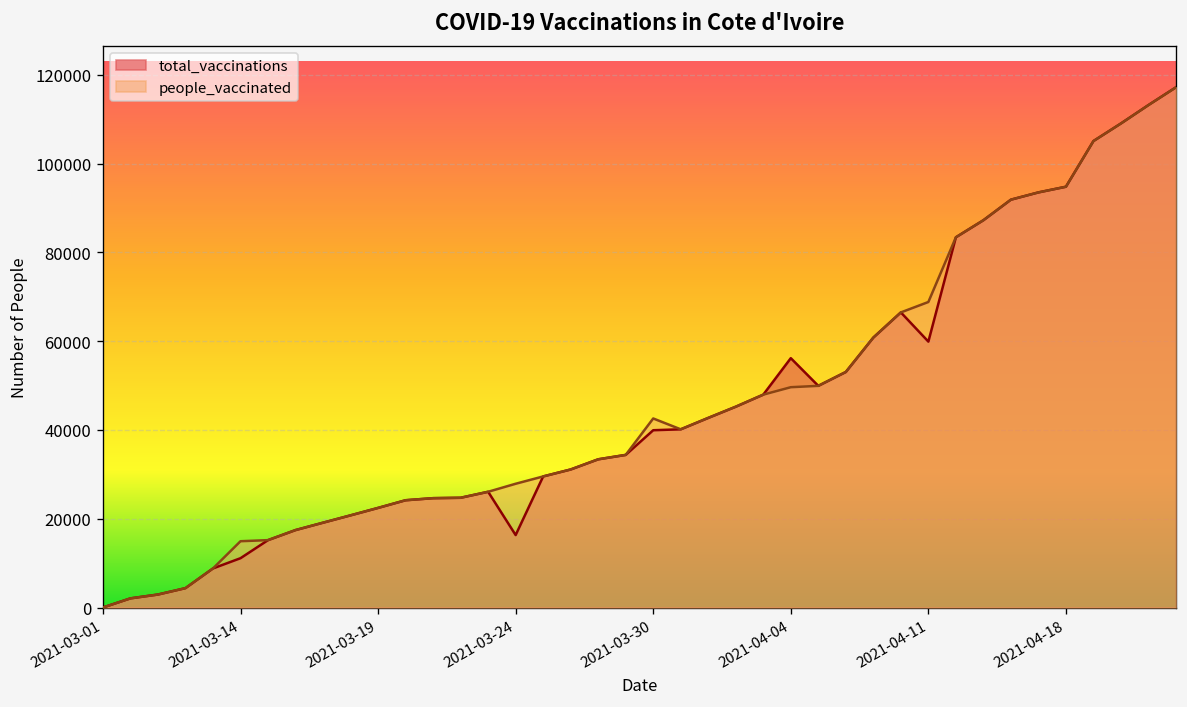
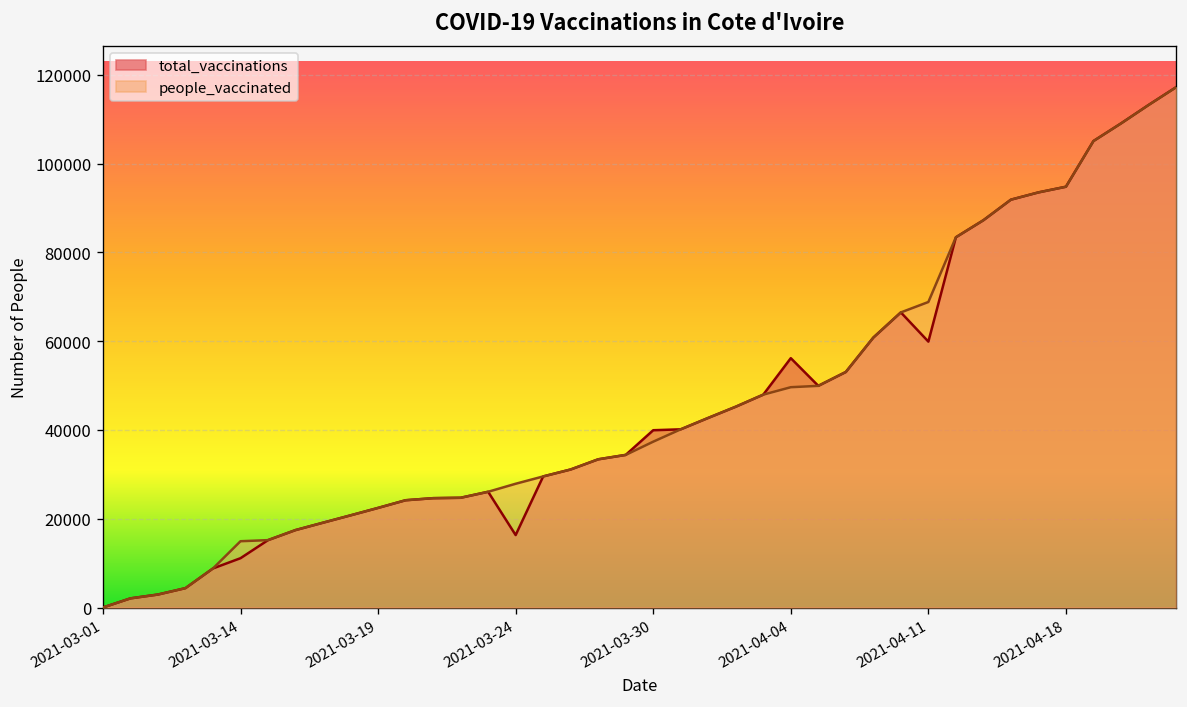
  {
    "total_vaccinations": {
      "2021-03-14": 11000,
      "2021-03-24": 16000,
      "2021-03-30": 40000,
      "2021-04-04": 56000,
      "2021-04-11": 60000
    },
    "people_vaccinated": {
      "2021-03-14": 15000,
      "2021-03-24": 28000,
-     "2021-03-30": 43000,
+     "2021-03-30": 37000,
      "2021-04-04": 50000,
      "2021-04-11": 69000
    }
  }
